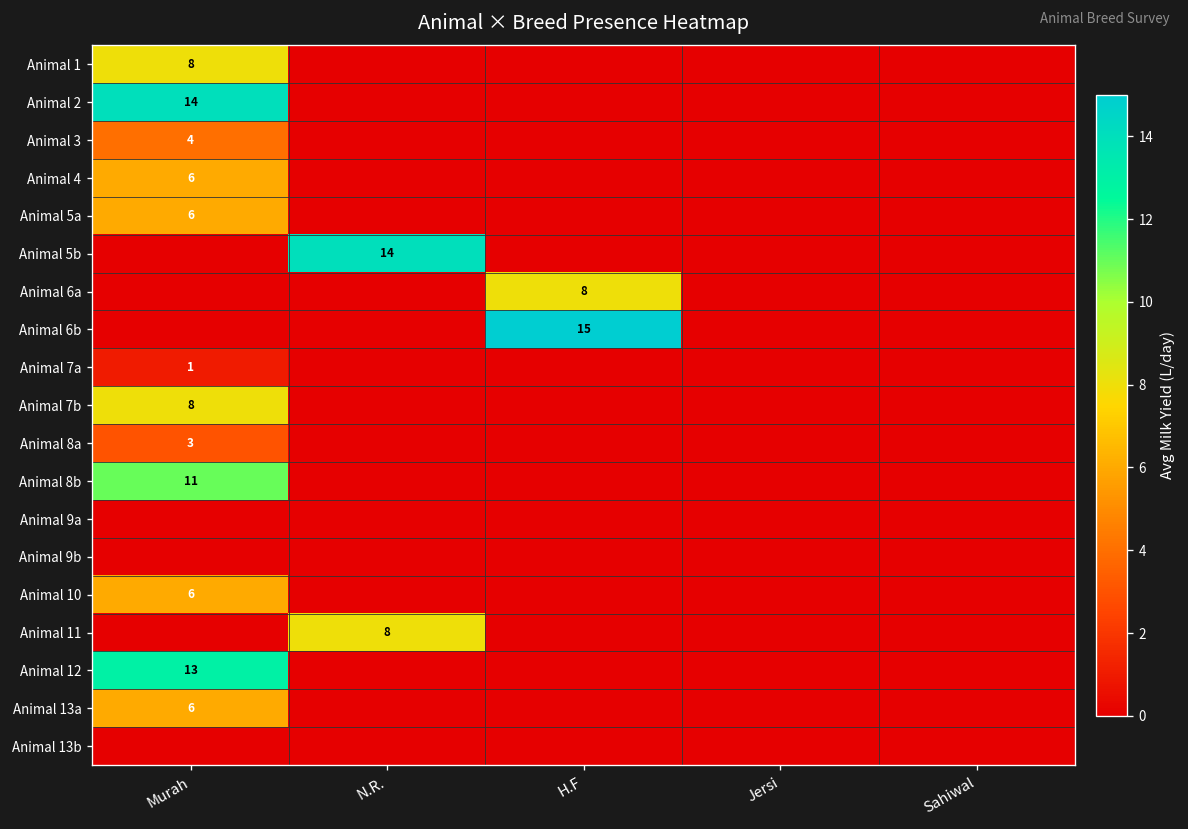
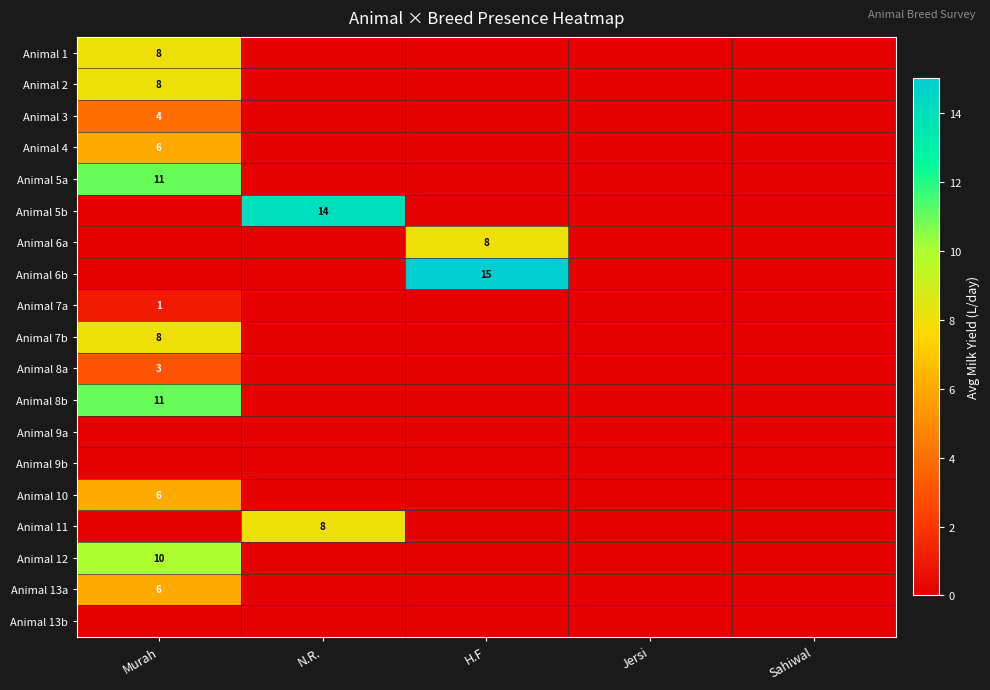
  {
    "Animal 1": {
      "Murah": 8
    },
    "Animal 2": {
-     "Murah": 14
+     "Murah": 8
    },
    "Animal 3": {
      "Murah": 4
    },
    "Animal 4": {
      "Murah": 6
    },
    "Animal 5a": {
-     "Murah": 6
+     "Murah": 11
    },
    "Animal 5b": {
      "N.R.": 14
    },
    "Animal 6a": {
      "H.F": 8
    },
    "Animal 6b": {
      "H.F": 15
    },
    "Animal 7a": {
      "Murah": 1
    },
    "Animal 7b": {
      "Murah": 8
    },
    "Animal 8a": {
      "Murah": 3
    },
    "Animal 8b": {
      "Murah": 11
    },
    "Animal 10": {
      "Murah": 6
    },
    "Animal 11": {
      "N.R.": 8
    },
    "Animal 12": {
-     "Murah": 13
+     "Murah": 10
    },
    "Animal 13a": {
      "Murah": 6
    }
  }
